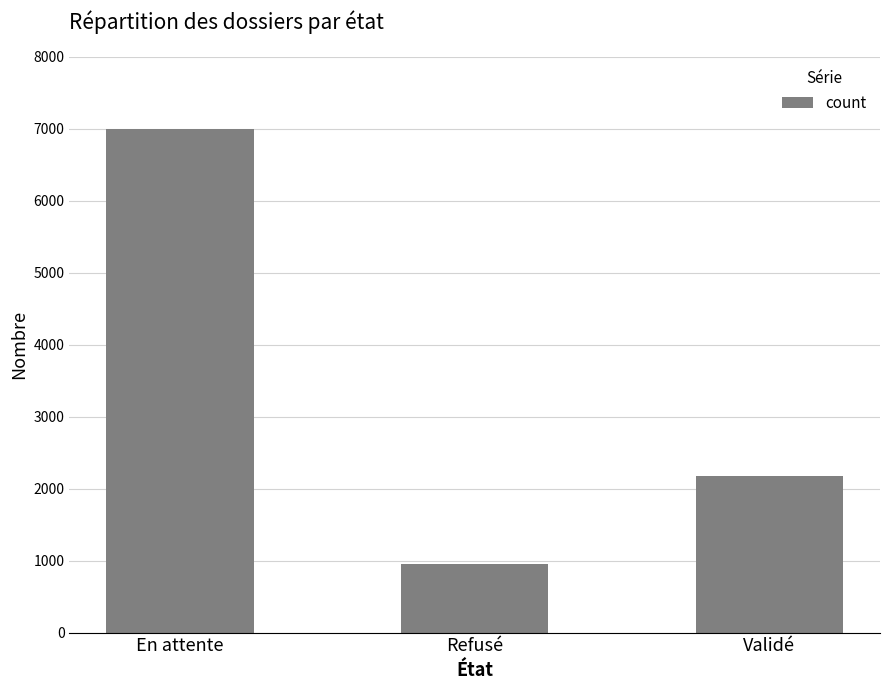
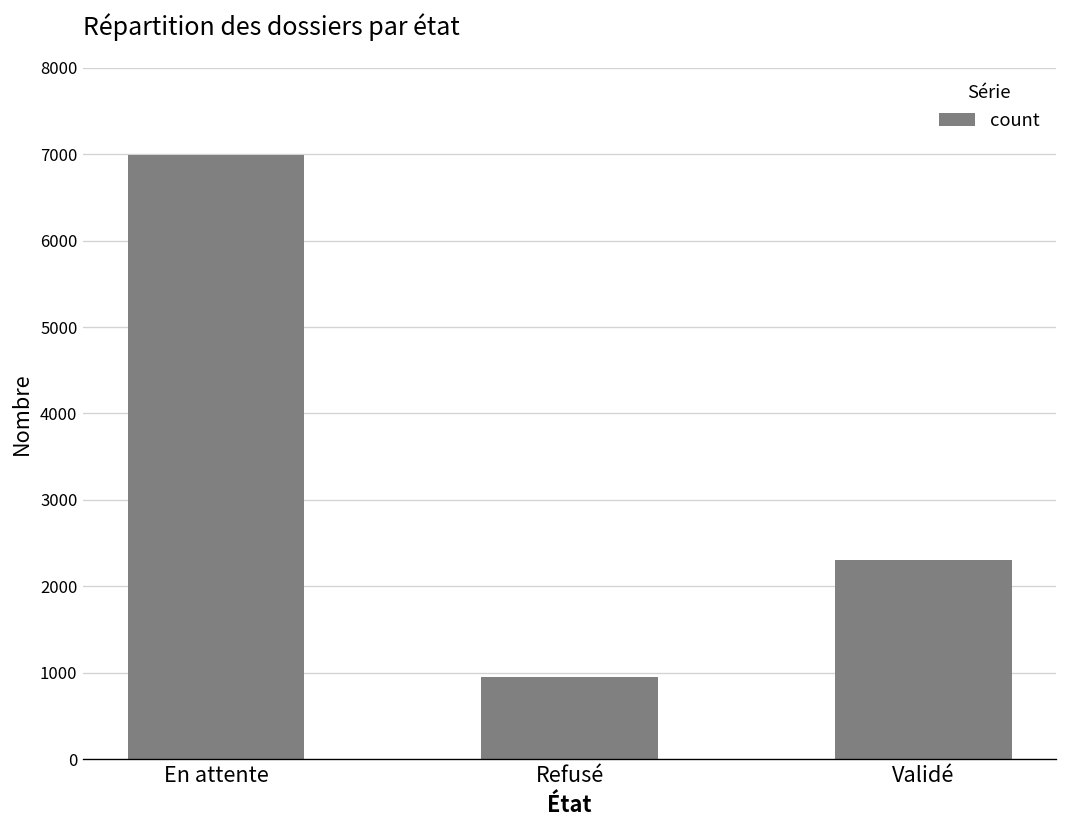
  {
    "En attente": 7000,
    "Refusé": 900,
-   "Validé": 2200
+   "Validé": 2300
  }
